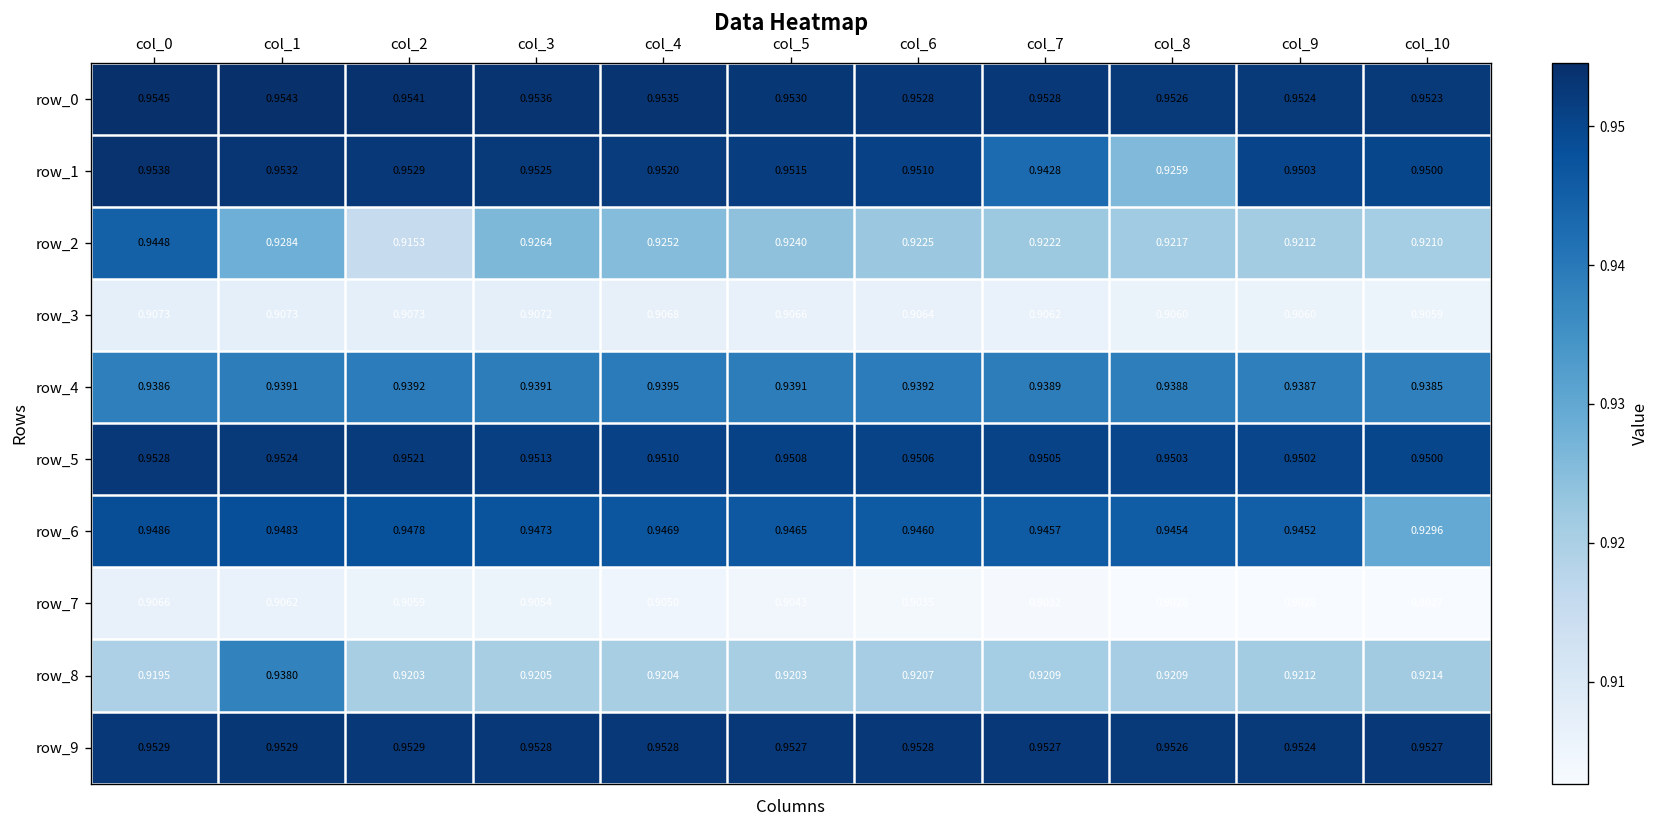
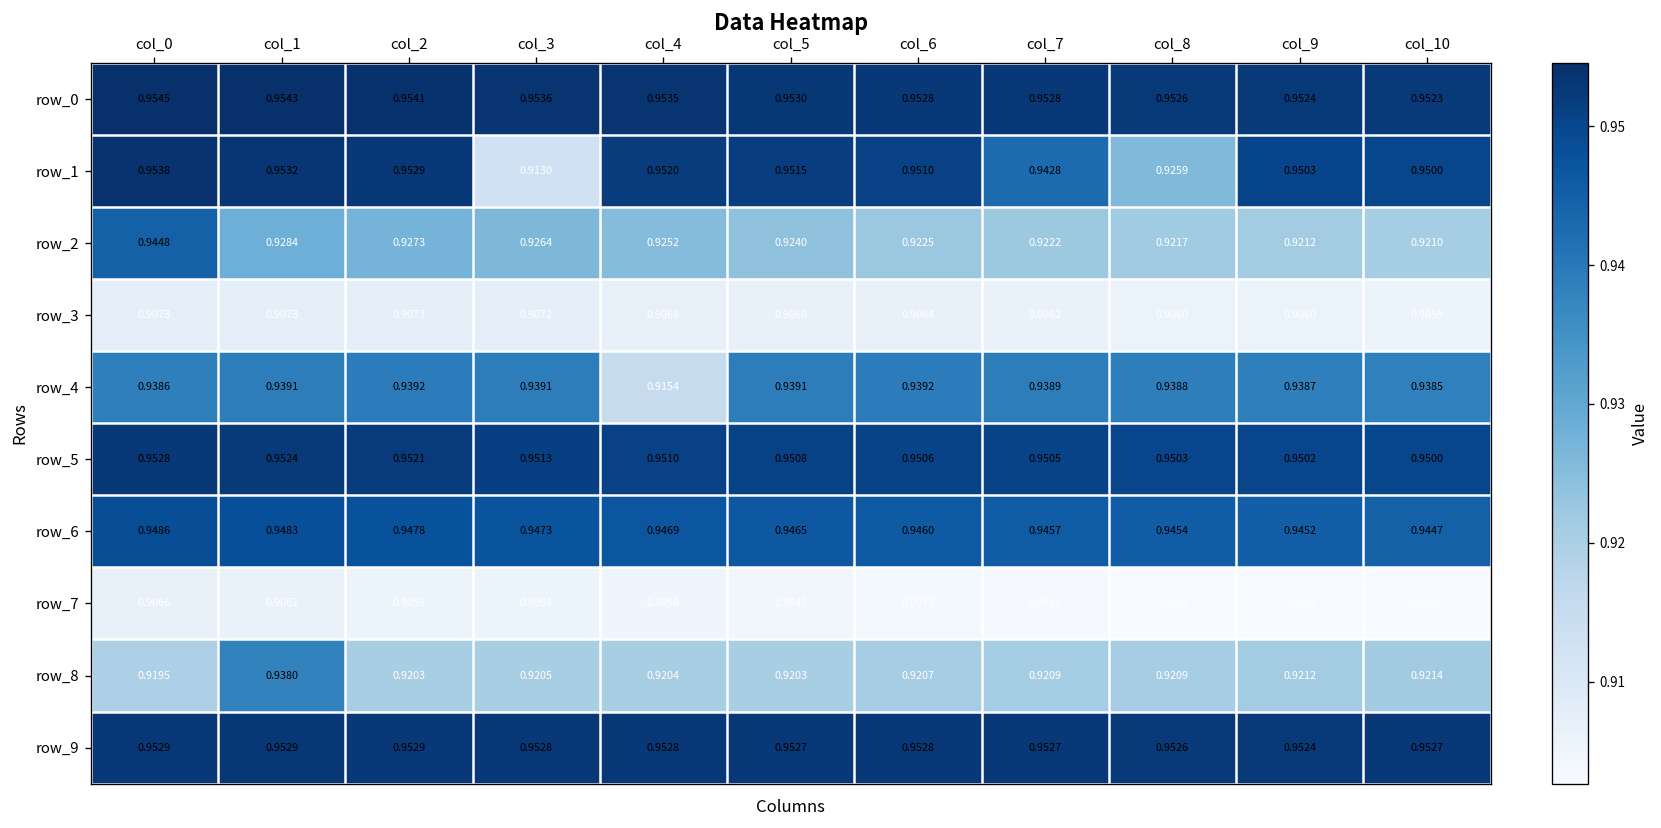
  {
    "row_0": {
      "col_0": 0.9545,
      "col_1": 0.9543,
      "col_2": 0.9541,
      "col_3": 0.9536,
      "col_4": 0.9535,
      "col_5": 0.9530,
      "col_6": 0.9528,
      "col_7": 0.9528,
      "col_8": 0.9526,
      "col_9": 0.9524,
      "col_10": 0.9523
    },
    "row_1": {
      "col_0": 0.9538,
      "col_1": 0.9532,
      "col_2": 0.9529,
-     "col_3": 0.9525,
+     "col_3": 0.9130,
      "col_4": 0.9520,
      "col_5": 0.9515,
      "col_6": 0.9510,
      "col_7": 0.9428,
      "col_8": 0.9259,
      "col_9": 0.9503,
      "col_10": 0.9500
    },
    "row_2": {
      "col_0": 0.9448,
      "col_1": 0.9284,
-     "col_2": 0.9153,
+     "col_2": 0.9273,
      "col_3": 0.9264,
      "col_4": 0.9252,
      "col_5": 0.9240,
      "col_6": 0.9225,
      "col_7": 0.9222,
      "col_8": 0.9217,
      "col_9": 0.9212,
      "col_10": 0.9210
    },
    "row_4": {
      "col_0": 0.9386,
      "col_1": 0.9391,
      "col_2": 0.9392,
      "col_3": 0.9391,
-     "col_4": 0.9395,
+     "col_4": 0.9154,
      "col_5": 0.9391,
      "col_6": 0.9392,
      "col_7": 0.9389,
      "col_8": 0.9388,
      "col_9": 0.9387,
      "col_10": 0.9385
    },
    "row_5": {
      "col_0": 0.9528,
      "col_1": 0.9524,
      "col_2": 0.9521,
      "col_3": 0.9513,
      "col_4": 0.9510,
      "col_5": 0.9508,
      "col_6": 0.9506,
      "col_7": 0.9505,
      "col_8": 0.9503,
      "col_9": 0.9502,
      "col_10": 0.9500
    },
    "row_6": {
      "col_0": 0.9486,
      "col_1": 0.9483,
      "col_2": 0.9478,
      "col_3": 0.9473,
      "col_4": 0.9469,
      "col_5": 0.9465,
      "col_6": 0.9460,
      "col_7": 0.9457,
      "col_8": 0.9454,
      "col_9": 0.9452,
-     "col_10": 0.9296
+     "col_10": 0.9447
    },
    "row_8": {
      "col_0": 0.9195,
      "col_1": 0.9380,
      "col_2": 0.9203,
      "col_3": 0.9205,
      "col_4": 0.9204,
      "col_5": 0.9203,
      "col_6": 0.9207,
      "col_7": 0.9209,
      "col_8": 0.9209,
      "col_9": 0.9212,
      "col_10": 0.9214
    },
    "row_9": {
      "col_0": 0.9529,
      "col_1": 0.9529,
      "col_2": 0.9529,
      "col_3": 0.9528,
      "col_4": 0.9528,
      "col_5": 0.9527,
      "col_6": 0.9528,
      "col_7": 0.9527,
      "col_8": 0.9526,
      "col_9": 0.9524,
      "col_10": 0.9527
    }
  }
